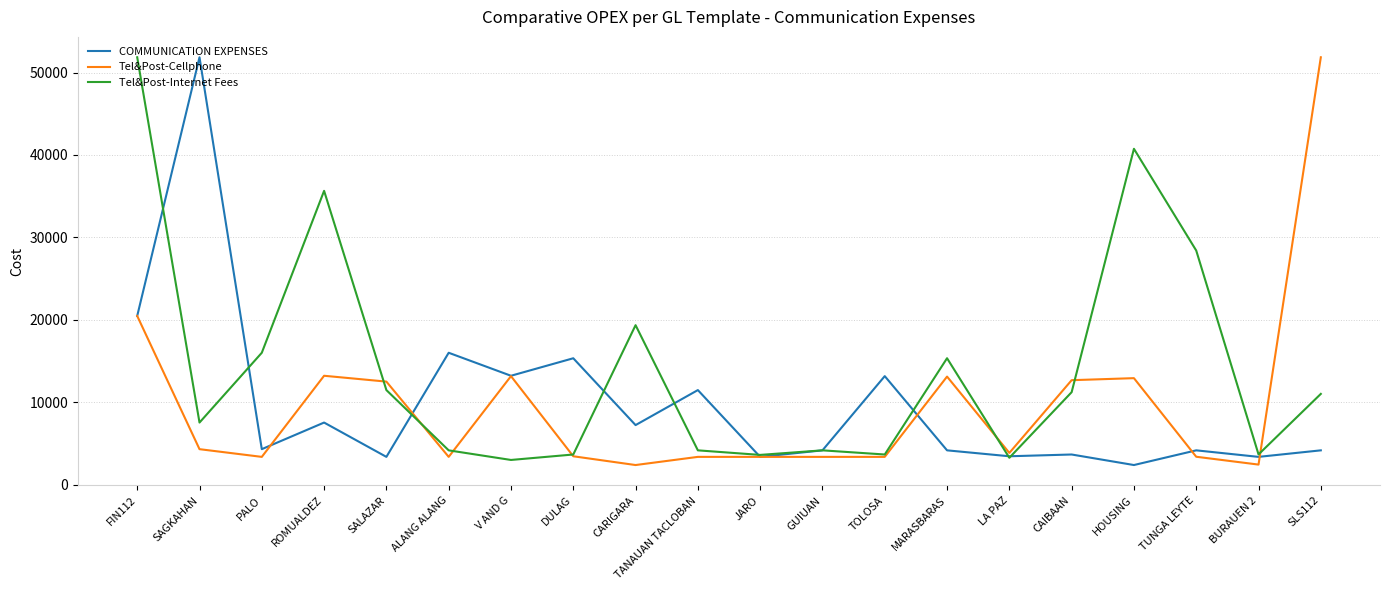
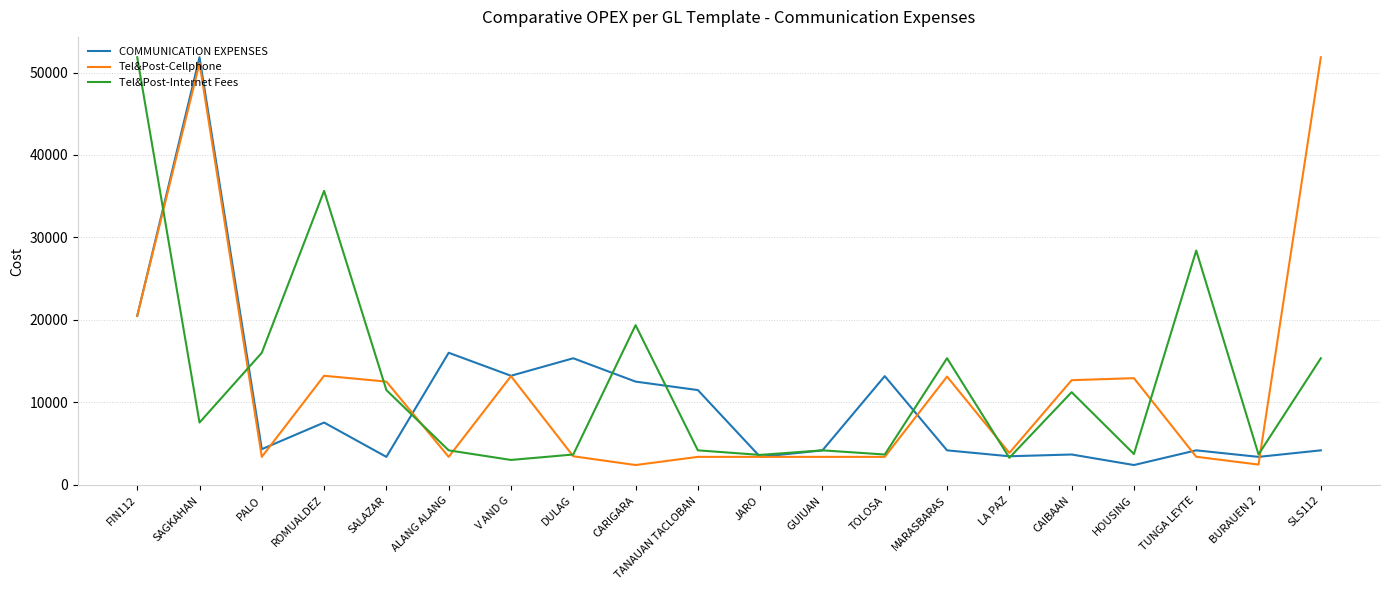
  {
    "COMMUNICATION EXPENSES": {
      "SAGKAHAN": 52000,
      "PALO": 4000,
      "ROMUALDEZ": 8000,
      "SALAZAR": 3000,
      "ALANG ALANG": 16000,
      "DULAG": 15000,
-     "CARIGARA": 7000,
+     "CARIGARA": 13000,
      "TANAUAN TACLOBAN": 11000,
      "TOLOSA": 13000,
      "MARASBARAS": 4000,
      "CAIBAAN": 4000,
      "HOUSING": 2000,
      "TUNGA LEYTE": 4000,
      "SLS112": 4000
    },
    "Tel&Post-Cellphone": {
-     "SAGKAHAN": 4000,
+     "SAGKAHAN": 51000,
      "PALO": 3000,
      "ROMUALDEZ": 13000,
      "SALAZAR": 13000,
      "ALANG ALANG": 3000,
      "CARIGARA": 2000,
      "TANAUAN TACLOBAN": 3000,
      "GUIUAN": 3000,
      "MARASBARAS": 13000,
      "LA PAZ": 4000,
      "CAIBAAN": 13000,
      "HOUSING": 13000,
      "TUNGA LEYTE": 3000,
      "BURAUEN 2": 2000,
      "SLS112": 52000
    },
    "Tel&Post-Internet Fees": {
      "FIN112": 52000,
      "SAGKAHAN": 8000,
      "PALO": 16000,
      "ROMUALDEZ": 36000,
      "SALAZAR": 11000,
      "ALANG ALANG": 4000,
      "V AND G": 3000,
      "CARIGARA": 19000,
      "TANAUAN TACLOBAN": 4000,
      "MARASBARAS": 15000,
      "CAIBAAN": 11000,
-     "HOUSING": 41000,
+     "HOUSING": 4000,
      "TUNGA LEYTE": 28000,
-     "SLS112": 11000
+     "SLS112": 15000
    }
  }
